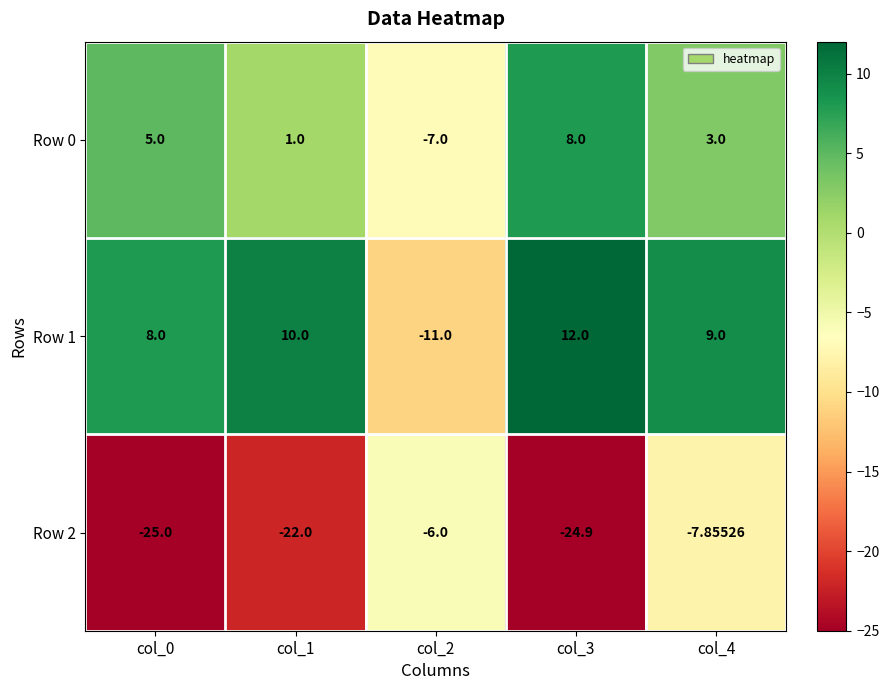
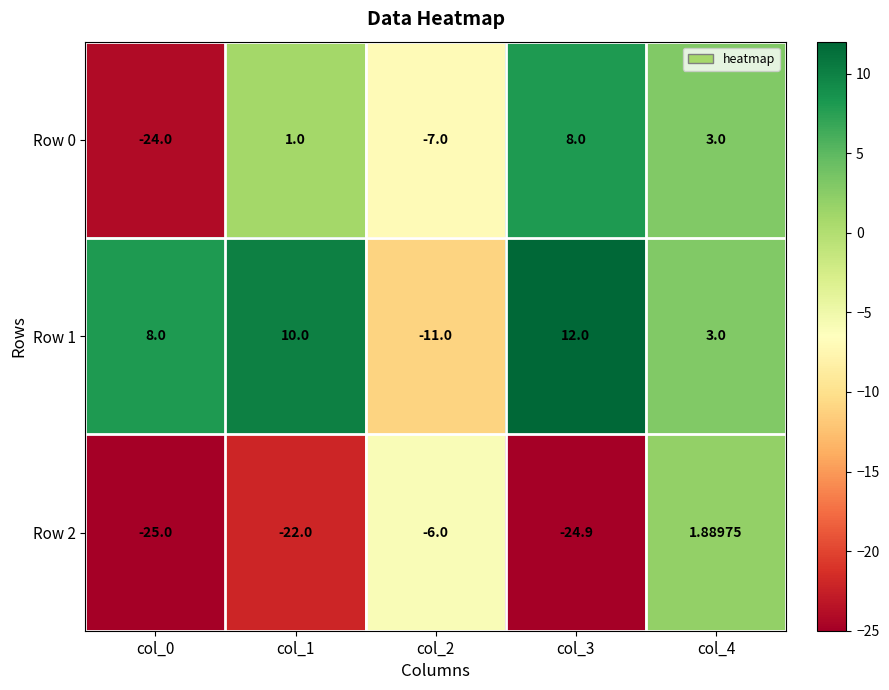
  {
    "Row 0": {
-     "col_0": 5.0,
+     "col_0": -24.0,
      "col_1": 1.0,
      "col_2": -7.0,
      "col_3": 8.0,
      "col_4": 3.0
    },
    "Row 1": {
      "col_0": 8.0,
      "col_1": 10.0,
      "col_2": -11.0,
      "col_3": 12.0,
-     "col_4": 9.0
+     "col_4": 3.0
    },
    "Row 2": {
      "col_0": -25.0,
      "col_1": -22.0,
      "col_2": -6.0,
      "col_3": -24.9,
-     "col_4": -7.85526
+     "col_4": 1.88975
    }
  }
